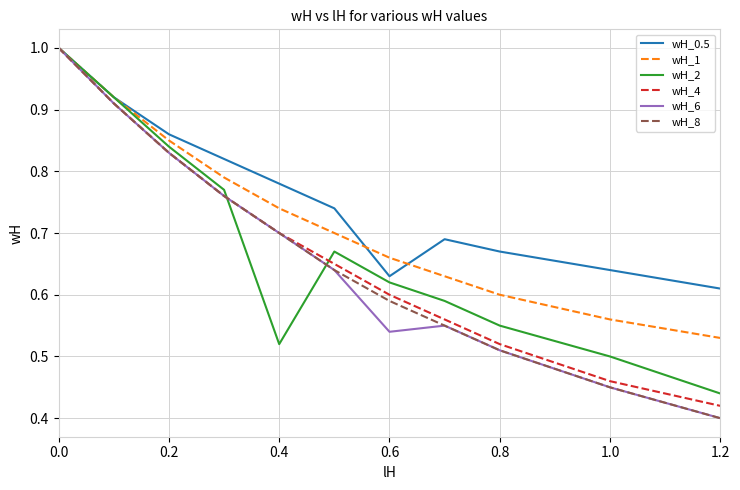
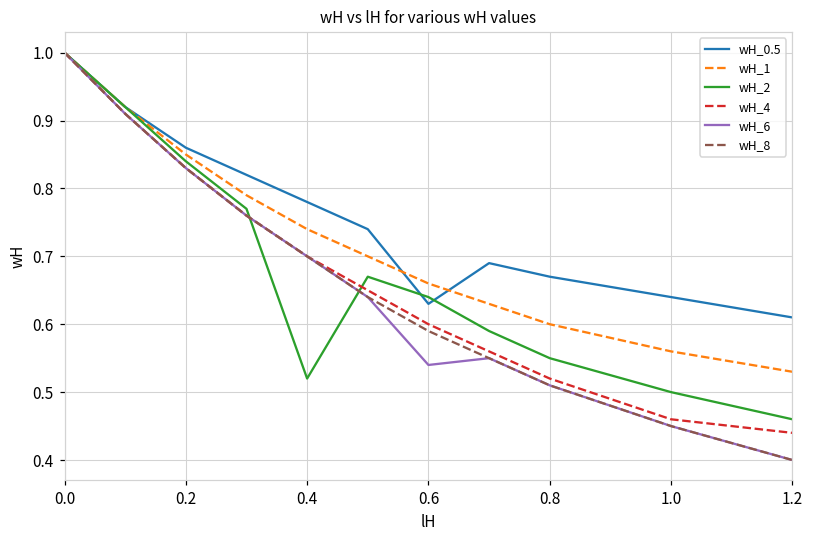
  {
    "wH_0.5": {
      "0.2": 0.86,
      "0.4": 0.78,
      "0.6": 0.63,
      "0.8": 0.67,
      "1.0": 0.64,
      "1.2": 0.61
    },
    "wH_1": {
      "0.2": 0.85,
      "0.4": 0.74,
      "0.6": 0.66,
      "0.8": 0.60,
      "1.0": 0.56,
      "1.2": 0.53
    },
    "wH_2": {
      "0.2": 0.84,
      "0.4": 0.52,
-     "0.6": 0.62,
+     "0.6": 0.64,
      "0.8": 0.55,
      "1.0": 0.50,
-     "1.2": 0.44
+     "1.2": 0.46
    },
    "wH_4": {
      "0.6": 0.60,
      "0.8": 0.52,
      "1.0": 0.46,
-     "1.2": 0.42
+     "1.2": 0.44
    },
    "wH_6": {
      "0.6": 0.54
    },
    "wH_8": {
      "0.6": 0.59
    }
  }
